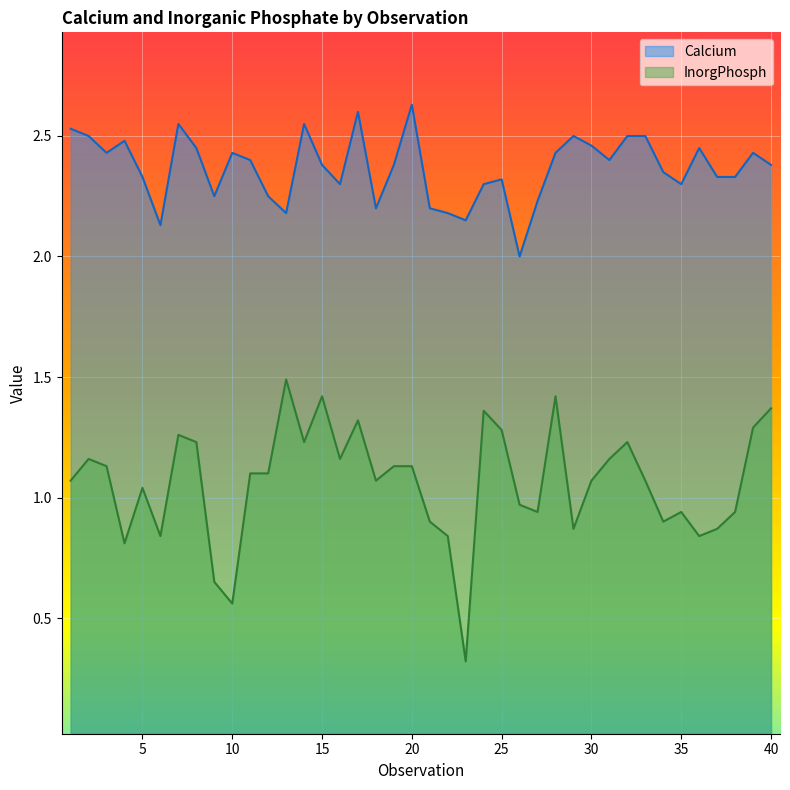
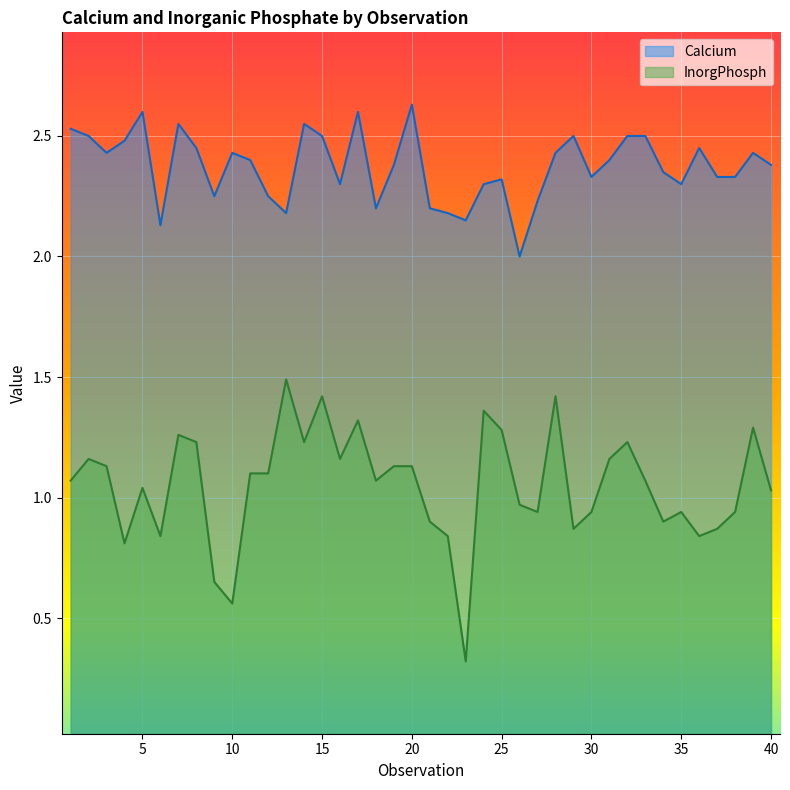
  {
    "Calcium": {
-     "5": 2.33,
+     "5": 2.60,
      "10": 2.43,
-     "15": 2.38,
+     "15": 2.50,
      "20": 2.63,
      "25": 2.32,
-     "30": 2.46,
+     "30": 2.33,
      "35": 2.30,
      "40": 2.38
    },
    "InorgPhosph": {
      "5": 1.04,
      "10": 0.56,
      "15": 1.42,
      "20": 1.13,
      "25": 1.28,
-     "30": 1.07,
+     "30": 0.94,
      "35": 0.94,
-     "40": 1.37
+     "40": 1.03
    }
  }
